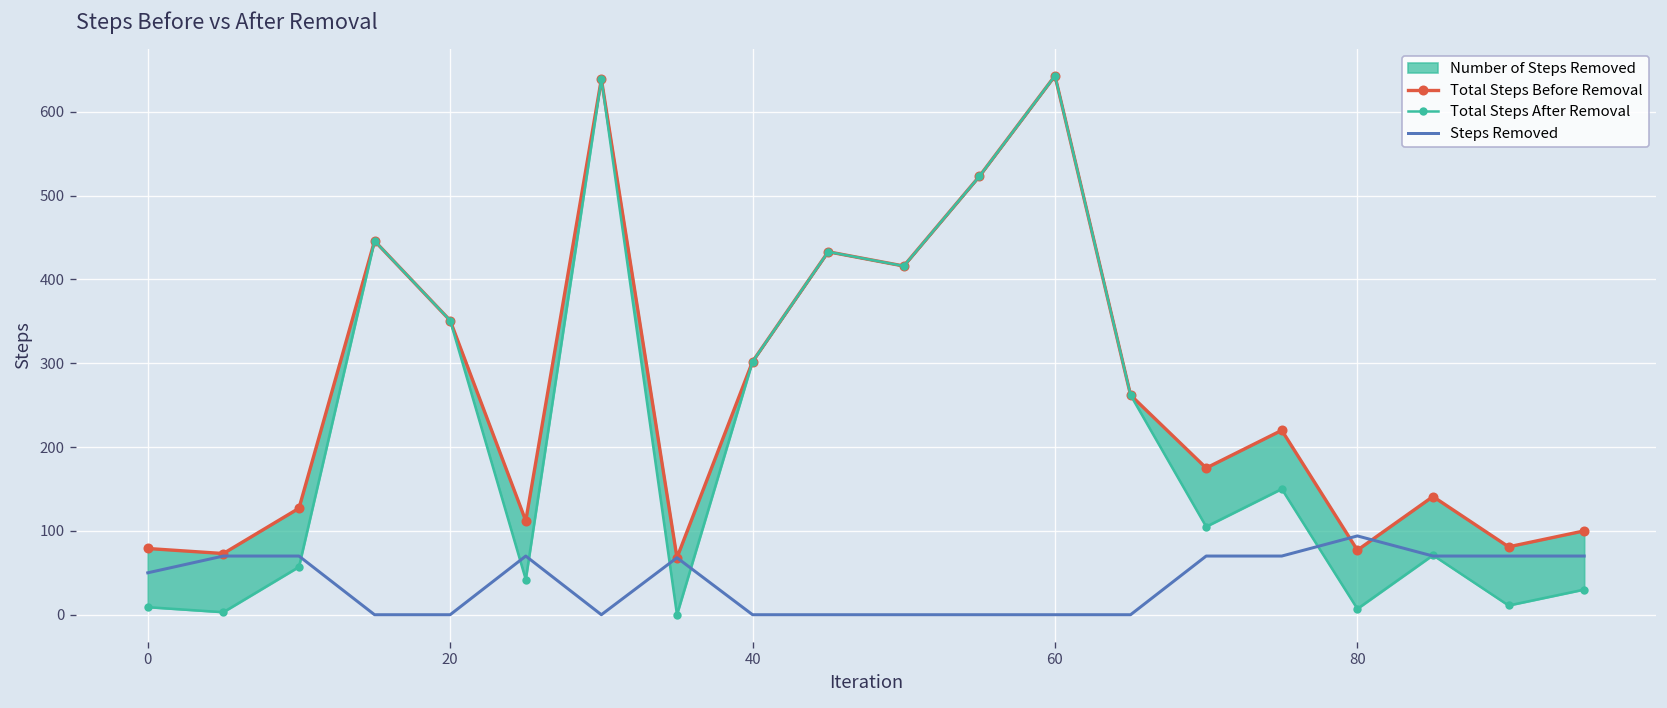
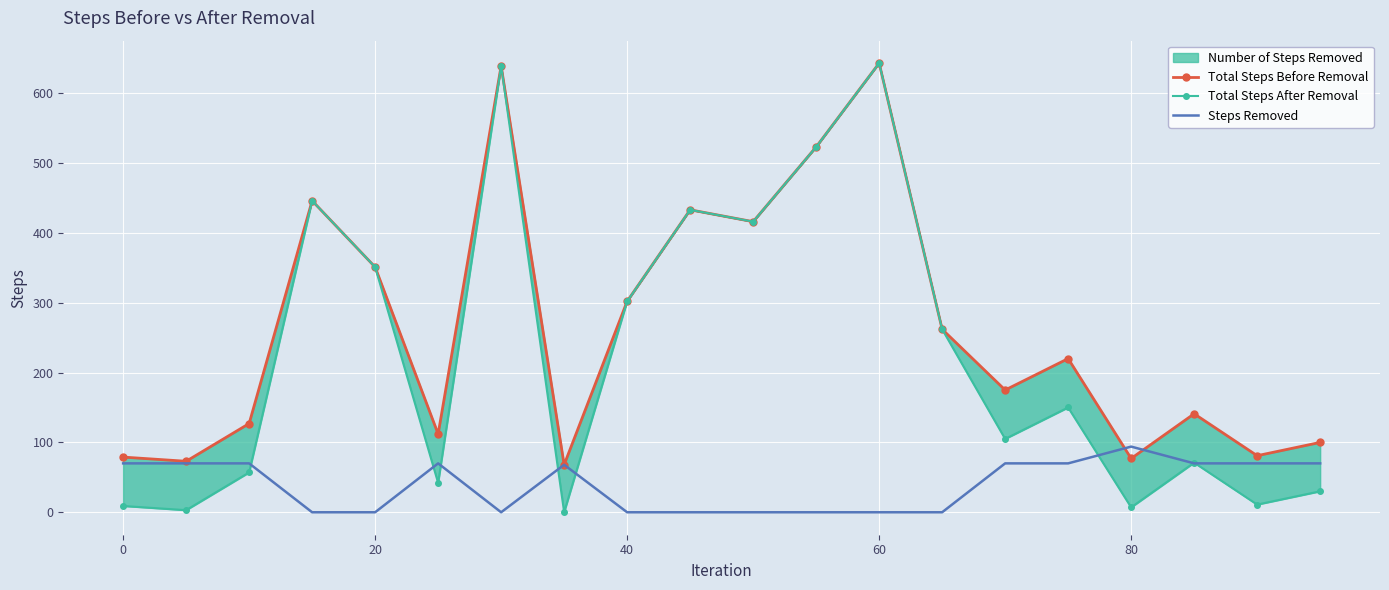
  {
    "Steps Removed": {
-     "0": 50,
+     "0": 70,
      "20": 0,
      "40": 0,
      "60": 0,
      "80": 90
    }
  }
